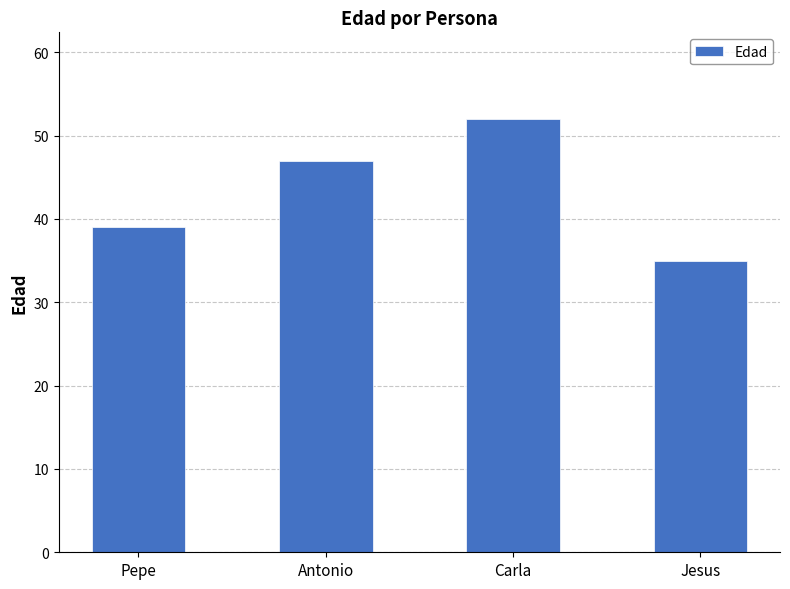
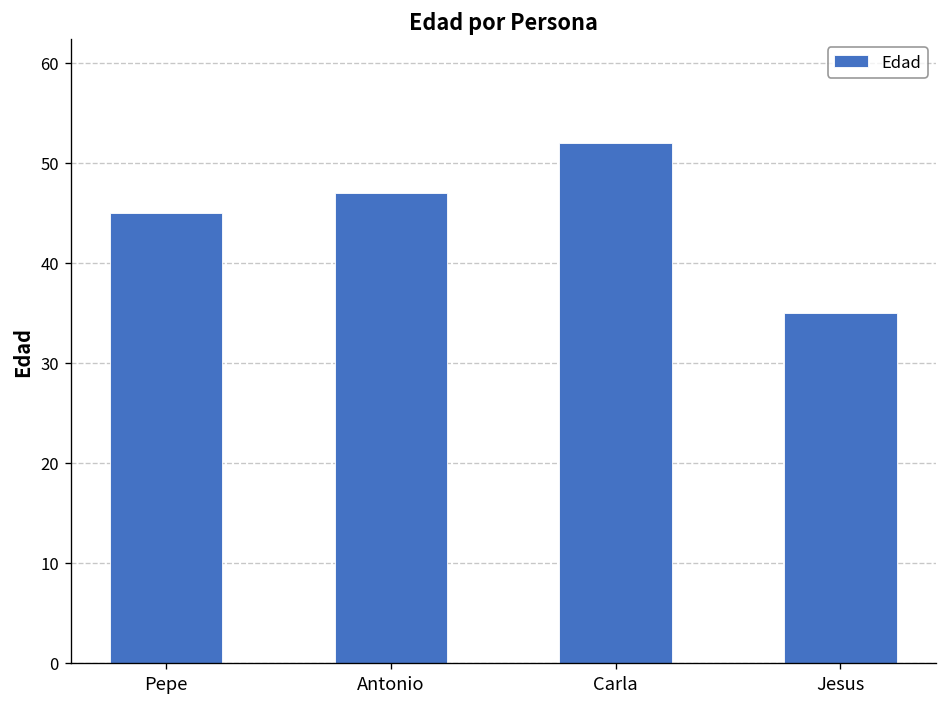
  {
-   "Pepe": 39,
+   "Pepe": 45,
    "Antonio": 47,
    "Carla": 52,
    "Jesus": 35
  }
